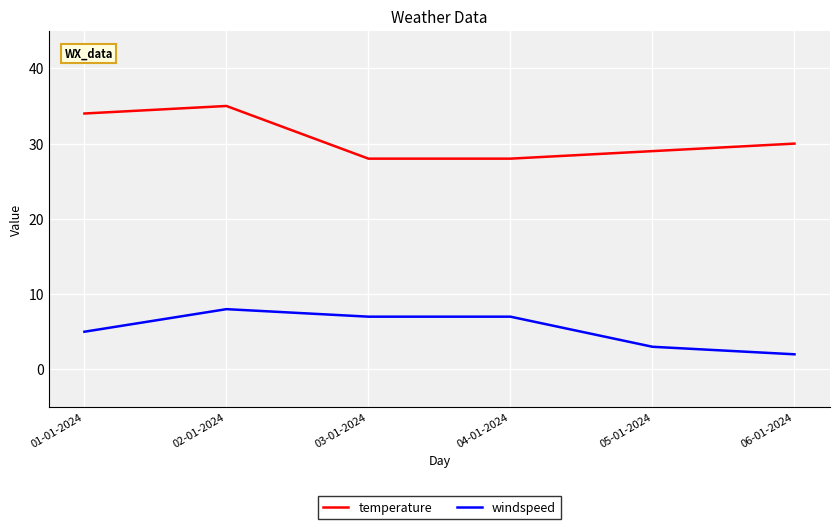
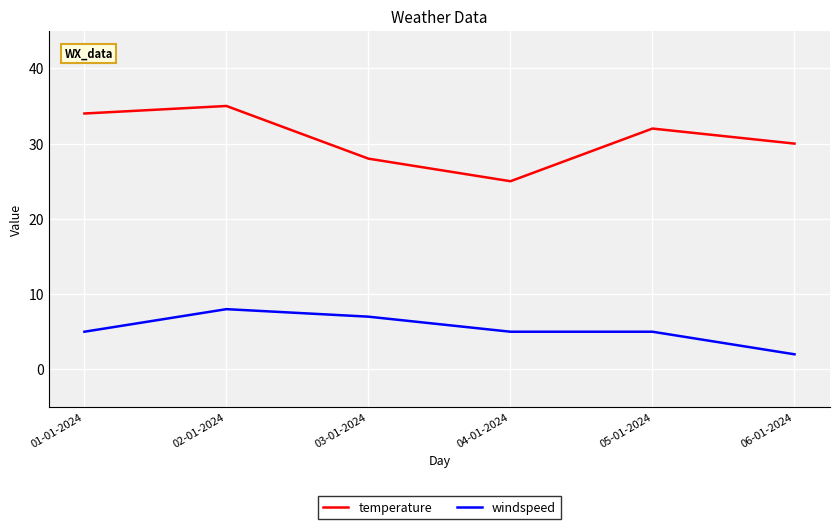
  {
    "temperature": {
      "01-01-2024": 34,
      "02-01-2024": 35,
      "03-01-2024": 28,
-     "04-01-2024": 28,
-     "05-01-2024": 29,
+     "04-01-2024": 25,
+     "05-01-2024": 32,
      "06-01-2024": 30
    },
    "windspeed": {
      "01-01-2024": 5,
      "02-01-2024": 8,
      "03-01-2024": 7,
-     "04-01-2024": 7,
-     "05-01-2024": 3,
+     "04-01-2024": 5,
+     "05-01-2024": 5,
      "06-01-2024": 2
    }
  }
